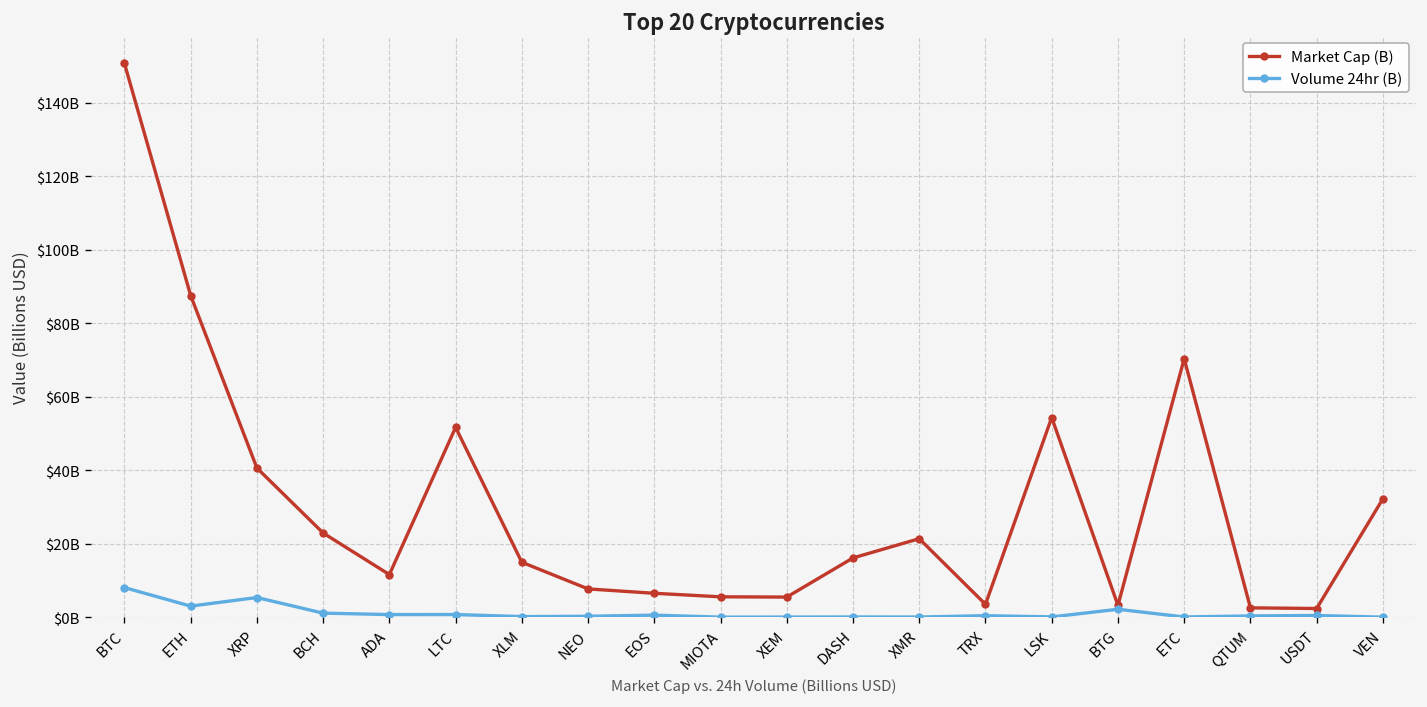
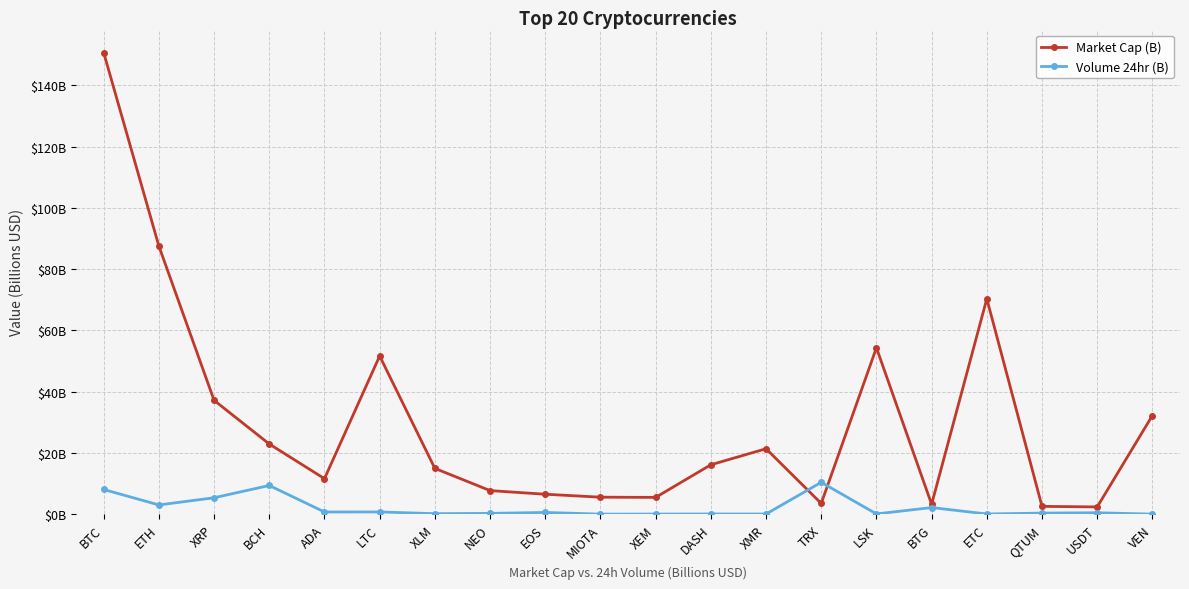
  {
    "Market Cap (B)": {
      "BTC": "$151000000000",
      "ETH": "$88000000000",
-     "XRP": "$41000000000",
+     "XRP": "$37000000000",
      "BCH": "$23000000000",
      "ADA": "$12000000000",
      "LTC": "$52000000000",
      "XLM": "$15000000000",
      "NEO": "$8000000000",
      "EOS": "$7000000000",
      "MIOTA": "$6000000000",
      "XEM": "$6000000000",
      "DASH": "$16000000000",
      "XMR": "$21000000000",
      "TRX": "$4000000000",
      "LSK": "$54000000000",
      "BTG": "$3000000000",
      "ETC": "$70000000000",
      "QTUM": "$3000000000",
      "USDT": "$2000000000",
      "VEN": "$32000000000"
    },
    "Volume 24hr (B)": {
      "BTC": "$8000000000",
      "ETH": "$3000000000",
      "XRP": "$5000000000",
-     "BCH": "$1000000000",
+     "BCH": "$9000000000",
      "ADA": "$1000000000",
      "LTC": "$1000000000",
      "XLM": "$0",
      "NEO": "$0",
      "EOS": "$1000000000",
      "MIOTA": "$0",
      "XEM": "$0",
      "DASH": "$0",
      "XMR": "$0",
-     "TRX": "$0",
+     "TRX": "$10000000000",
      "LSK": "$0",
      "BTG": "$2000000000",
      "ETC": "$0",
      "QTUM": "$0",
      "USDT": "$1000000000",
      "VEN": "$0"
    }
  }
